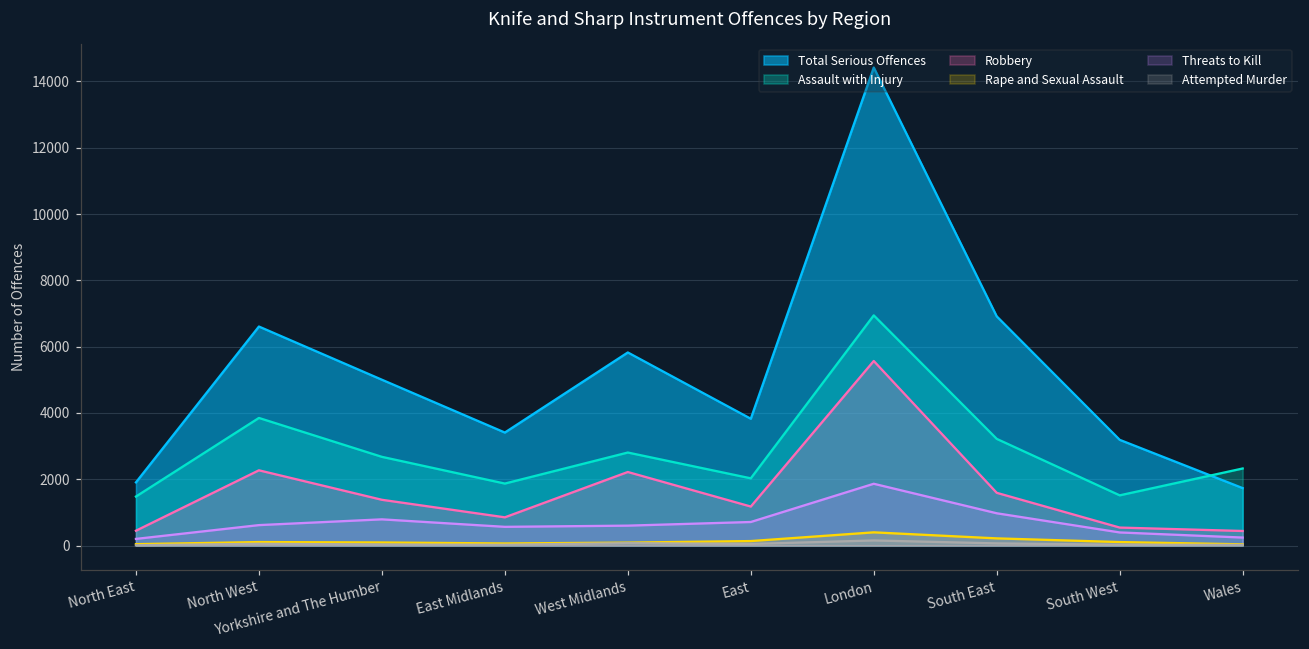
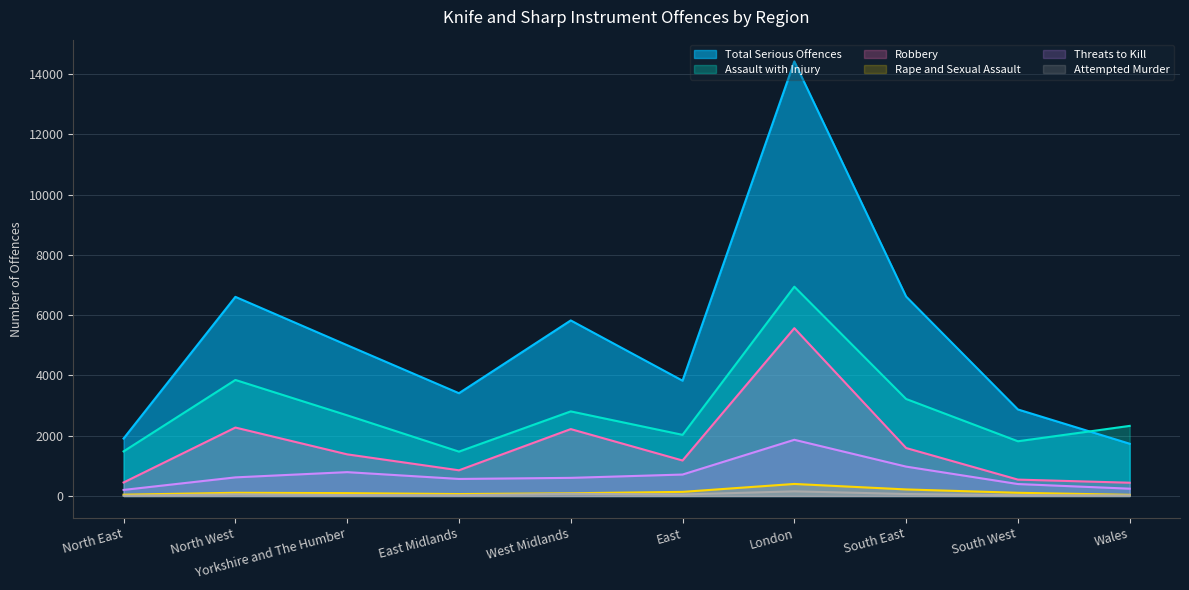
  {
    "Total Serious Offences": {
      "North East": 1900,
      "North West": 6600,
      "Yorkshire and The Humber": 5000,
      "East Midlands": 3400,
      "West Midlands": 5800,
      "East": 3800,
-     "South East": 6900,
-     "South West": 3200,
+     "South East": 6600,
+     "South West": 2900,
      "Wales": 1700
    },
    "Assault with Injury": {
      "North East": 1500,
      "North West": 3900,
      "Yorkshire and The Humber": 2700,
-     "East Midlands": 1900,
+     "East Midlands": 1500,
      "West Midlands": 2800,
      "East": 2000,
      "London": 6900,
      "South East": 3200,
-     "South West": 1500,
+     "South West": 1800,
      "Wales": 2300
    }
  }
